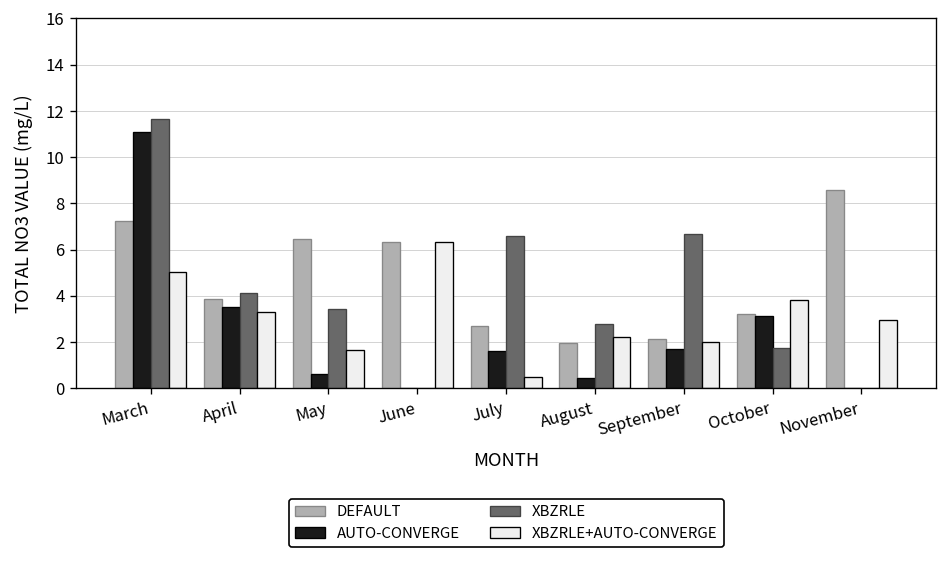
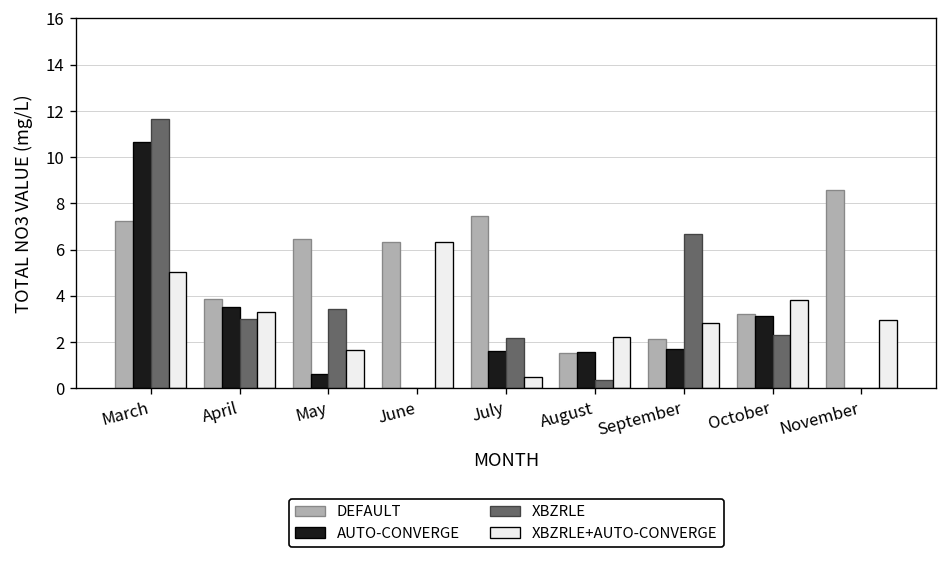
  {
    "DEFAULT": {
      "March": 7.2,
      "April": 3.8,
      "May": 6.5,
      "June": 6.3,
-     "July": 2.7,
-     "August": 2.0,
+     "July": 7.5,
+     "August": 1.5,
      "September": 2.1,
      "October": 3.2,
      "November": 8.6
    },
    "AUTO-CONVERGE": {
-     "March": 11.1,
+     "March": 10.6,
      "April": 3.5,
      "May": 0.6,
      "June": 0.0,
      "July": 1.6,
-     "August": 0.5,
+     "August": 1.6,
      "September": 1.7,
      "October": 3.1,
      "November": 0.0
    },
    "XBZRLE": {
      "March": 11.7,
-     "April": 4.1,
+     "April": 3.0,
      "May": 3.4,
      "June": 0.0,
-     "July": 6.6,
-     "August": 2.8,
+     "July": 2.2,
+     "August": 0.4,
      "September": 6.7,
-     "October": 1.8,
+     "October": 2.3,
      "November": 0.0
    },
    "XBZRLE+AUTO-CONVERGE": {
      "March": 5.0,
      "April": 3.3,
      "May": 1.6,
      "June": 6.3,
      "July": 0.5,
      "August": 2.2,
-     "September": 2.0,
+     "September": 2.8,
      "October": 3.8,
      "November": 3.0
    }
  }
